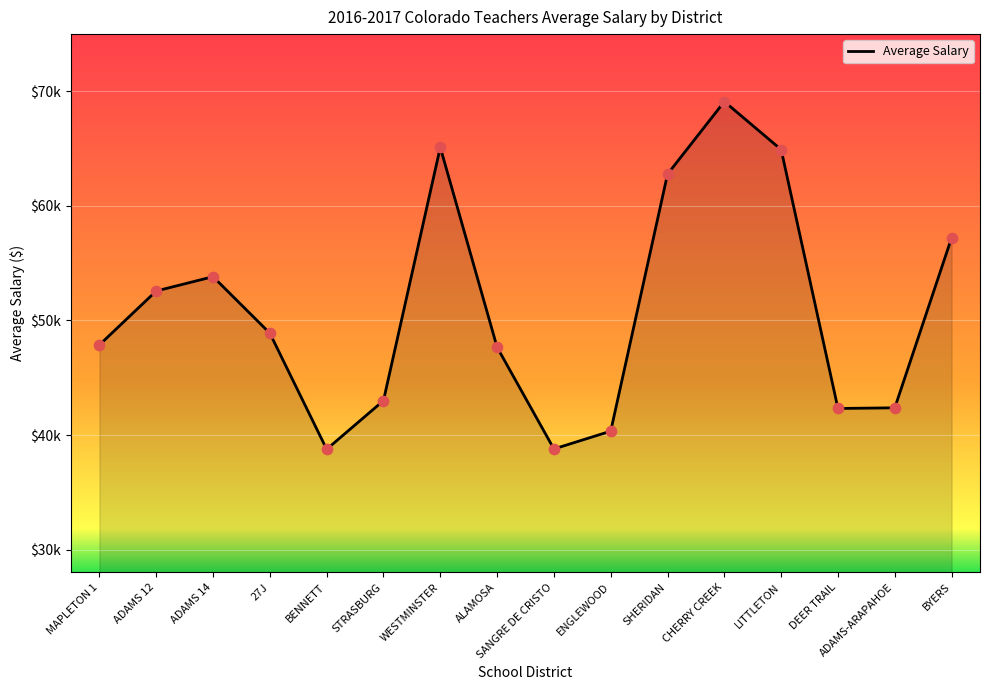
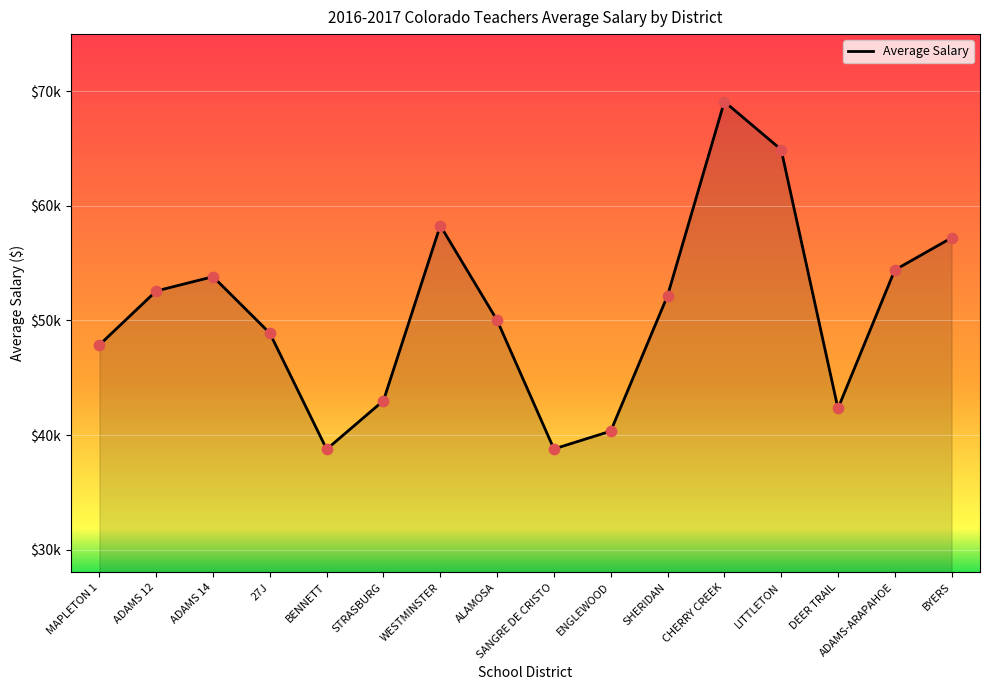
  {
    "MAPLETON 1": "$47900",
    "ADAMS 12": "$52600",
    "ADAMS 14": "$53800",
    "27J": "$48900",
    "BENNETT": "$38800",
    "STRASBURG": "$43000",
-   "WESTMINSTER": "$65100",
-   "ALAMOSA": "$47700",
+   "WESTMINSTER": "$58300",
+   "ALAMOSA": "$50000",
    "SANGRE DE CRISTO": "$38800",
    "ENGLEWOOD": "$40300",
-   "SHERIDAN": "$62800",
+   "SHERIDAN": "$52200",
    "CHERRY CREEK": "$69100",
    "LITTLETON": "$64900",
    "DEER TRAIL": "$42300",
-   "ADAMS-ARAPAHOE": "$42400",
+   "ADAMS-ARAPAHOE": "$54400",
    "BYERS": "$57200"
  }
